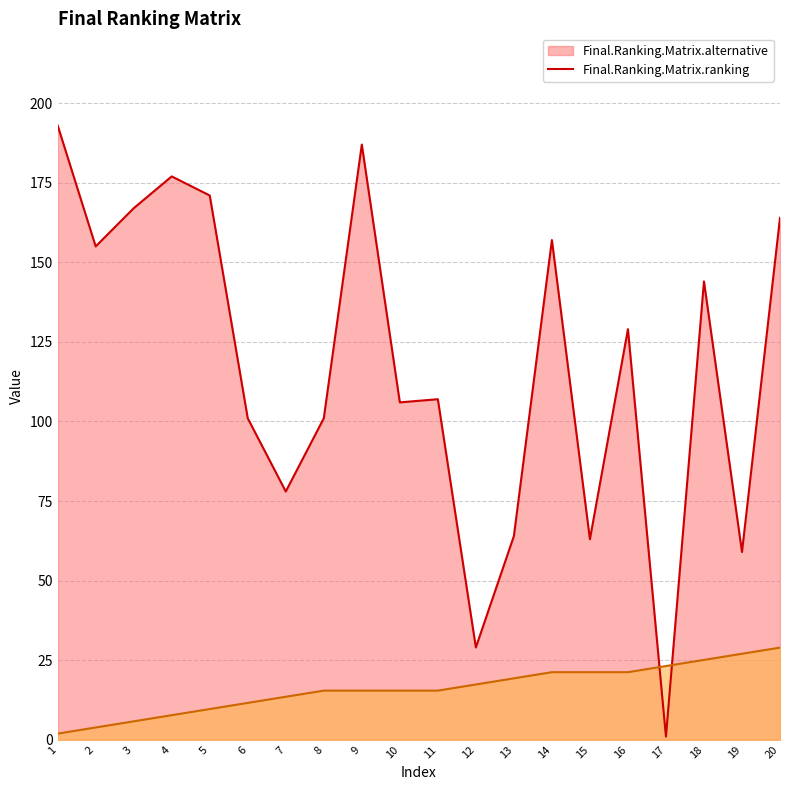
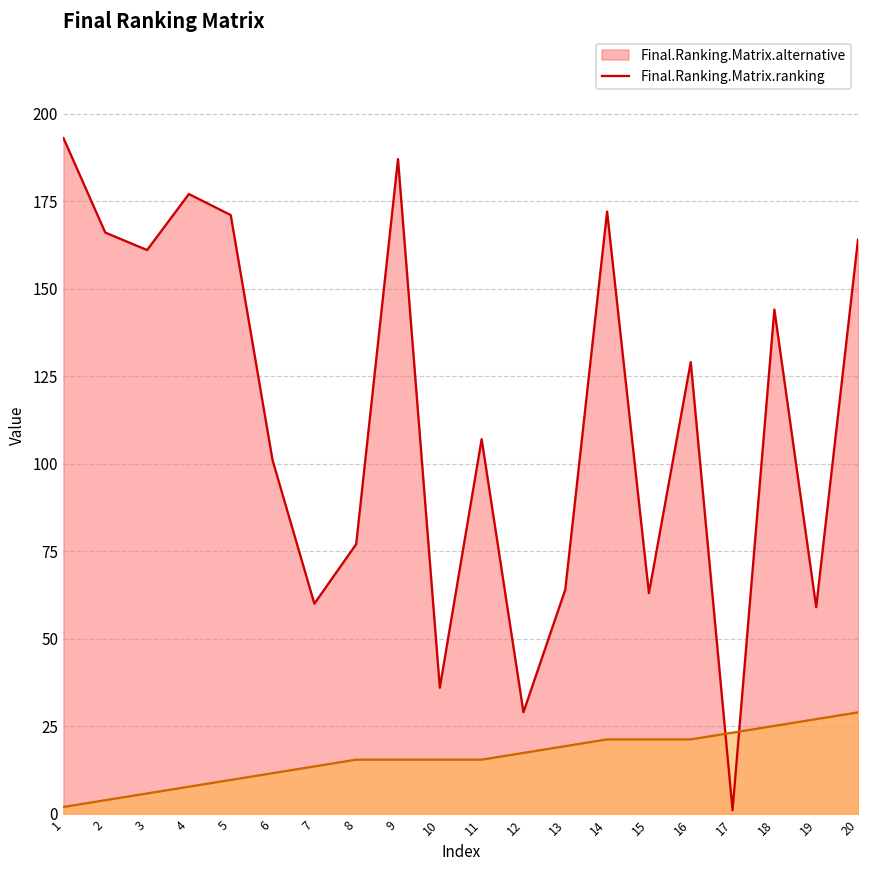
  {
    "Final.Ranking.Matrix.alternative": {
      "1": 193,
-     "2": 155,
-     "3": 167,
+     "2": 166,
+     "3": 161,
      "4": 177,
      "5": 171,
      "6": 101,
-     "7": 78,
-     "8": 101,
+     "7": 60,
+     "8": 77,
      "9": 187,
-     "10": 106,
+     "10": 36,
      "11": 107,
      "12": 29,
      "13": 64,
-     "14": 157,
+     "14": 172,
      "15": 63,
      "16": 129,
      "17": 1,
      "18": 144,
      "19": 59,
      "20": 164
    }
  }
